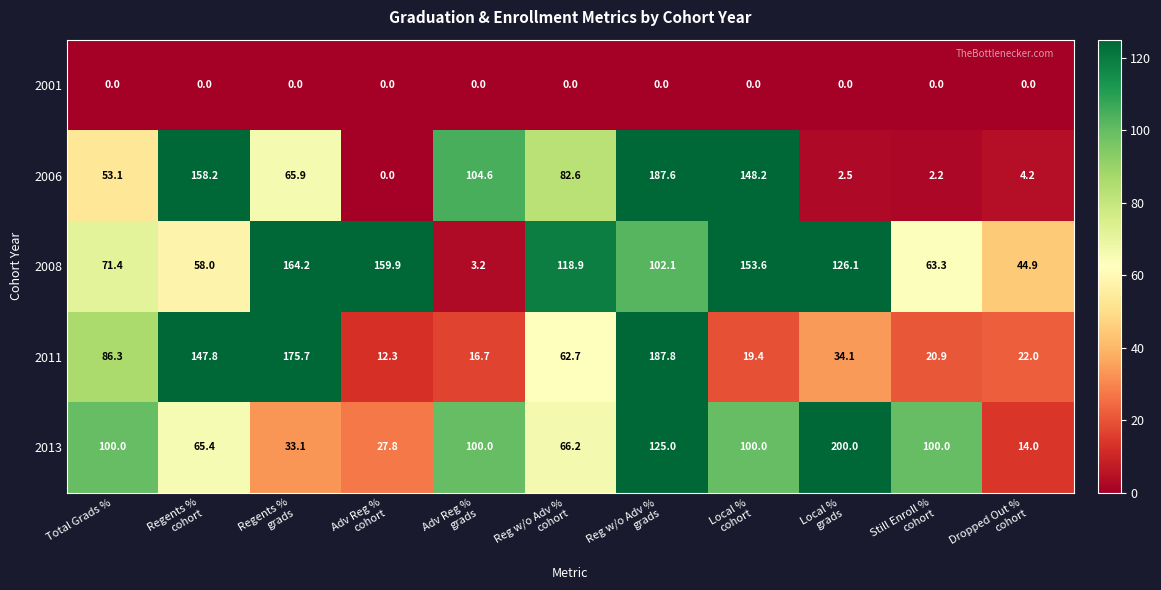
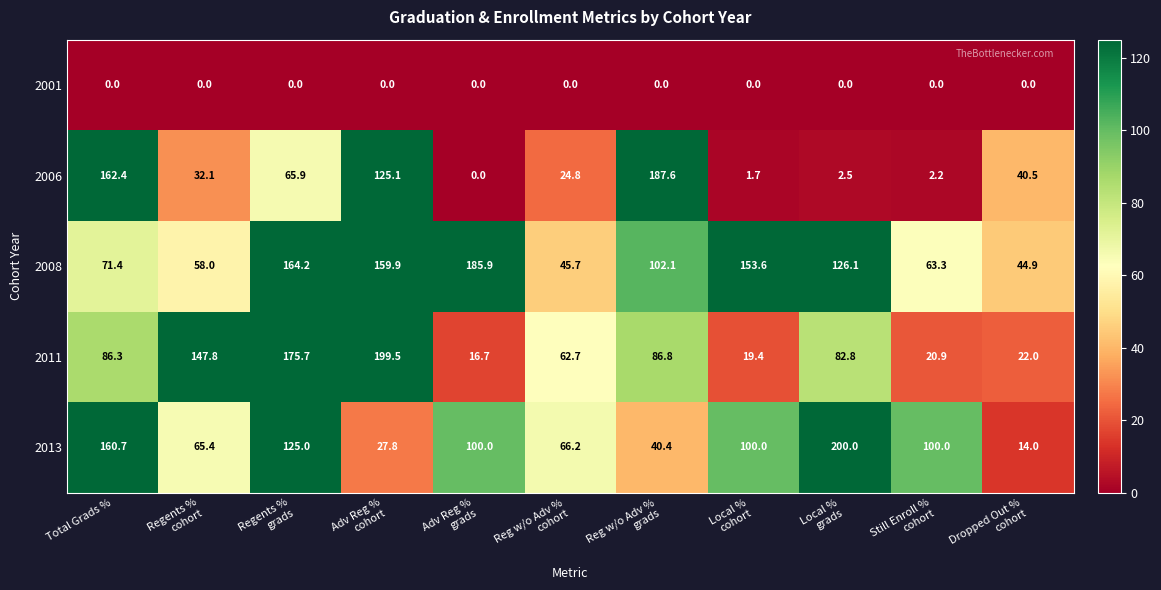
  {
    "2001": {
      "Total Grads %": 0.0,
      "Regents % cohort": 0.0,
      "Regents % grads": 0.0,
      "Adv Reg % cohort": 0.0,
      "Adv Reg % grads": 0.0,
      "Reg w/o Adv % cohort": 0.0,
      "Reg w/o Adv % grads": 0.0,
      "Local % cohort": 0.0,
      "Local % grads": 0.0,
      "Still Enroll % cohort": 0.0
    },
    "2006": {
-     "Total Grads %": 53.1,
-     "Regents % cohort": 158.2,
+     "Total Grads %": 162.4,
+     "Regents % cohort": 32.1,
      "Regents % grads": 65.9,
-     "Adv Reg % cohort": 0.0,
-     "Adv Reg % grads": 104.6,
-     "Reg w/o Adv % cohort": 82.6,
+     "Adv Reg % cohort": 125.1,
+     "Adv Reg % grads": 0.0,
+     "Reg w/o Adv % cohort": 24.8,
      "Reg w/o Adv % grads": 187.6,
-     "Local % cohort": 148.2,
+     "Local % cohort": 1.7,
      "Local % grads": 2.5,
      "Still Enroll % cohort": 2.2,
-     "Dropped Out % cohort": 4.2
+     "Dropped Out % cohort": 40.5
    },
    "2008": {
      "Total Grads %": 71.4,
      "Regents % cohort": 58.0,
      "Regents % grads": 164.2,
      "Adv Reg % cohort": 159.9,
-     "Adv Reg % grads": 3.2,
-     "Reg w/o Adv % cohort": 118.9,
+     "Adv Reg % grads": 185.9,
+     "Reg w/o Adv % cohort": 45.7,
      "Reg w/o Adv % grads": 102.1,
      "Local % cohort": 153.6,
      "Local % grads": 126.1,
      "Still Enroll % cohort": 63.3,
      "Dropped Out % cohort": 44.9
    },
    "2011": {
      "Total Grads %": 86.3,
      "Regents % cohort": 147.8,
      "Regents % grads": 175.7,
-     "Adv Reg % cohort": 12.3,
+     "Adv Reg % cohort": 199.5,
      "Adv Reg % grads": 16.7,
      "Reg w/o Adv % cohort": 62.7,
-     "Reg w/o Adv % grads": 187.8,
+     "Reg w/o Adv % grads": 86.8,
      "Local % cohort": 19.4,
-     "Local % grads": 34.1,
+     "Local % grads": 82.8,
      "Still Enroll % cohort": 20.9,
      "Dropped Out % cohort": 22.0
    },
    "2013": {
-     "Total Grads %": 100.0,
+     "Total Grads %": 160.7,
      "Regents % cohort": 65.4,
-     "Regents % grads": 33.1,
+     "Regents % grads": 125.0,
      "Adv Reg % cohort": 27.8,
      "Adv Reg % grads": 100.0,
      "Reg w/o Adv % cohort": 66.2,
-     "Reg w/o Adv % grads": 125.0,
+     "Reg w/o Adv % grads": 40.4,
      "Local % cohort": 100.0,
      "Local % grads": 200.0,
      "Still Enroll % cohort": 100.0,
      "Dropped Out % cohort": 14.0
    }
  }
